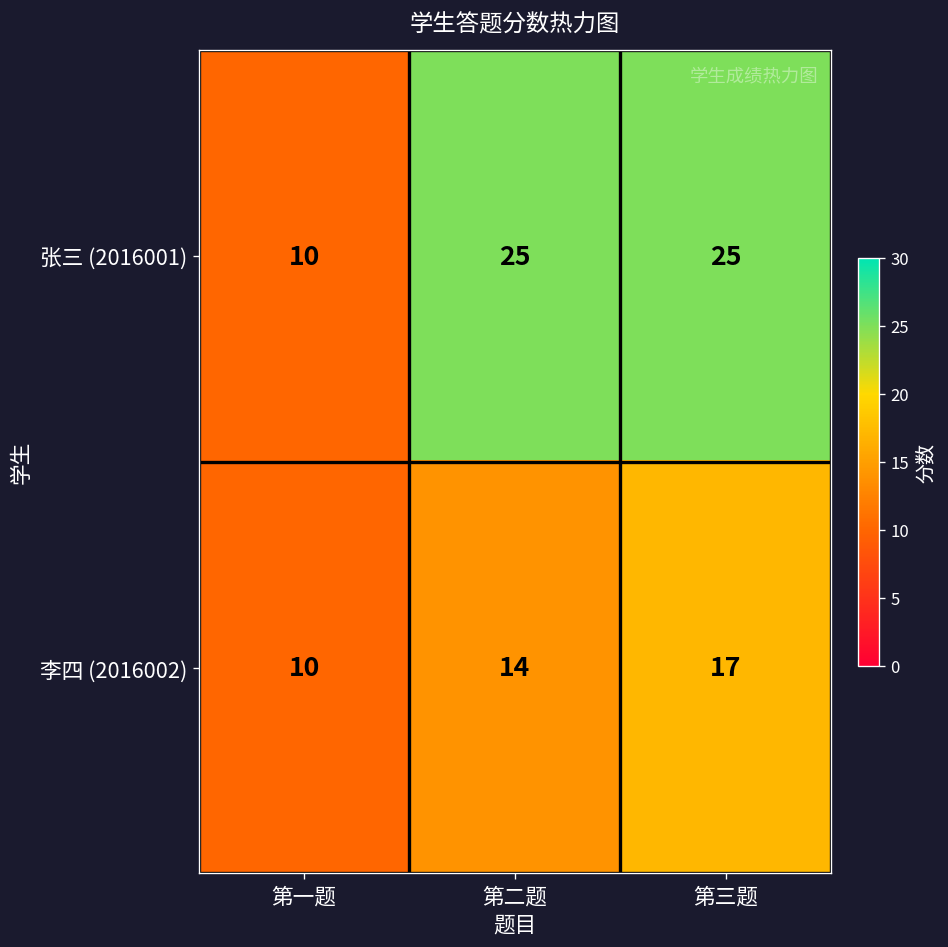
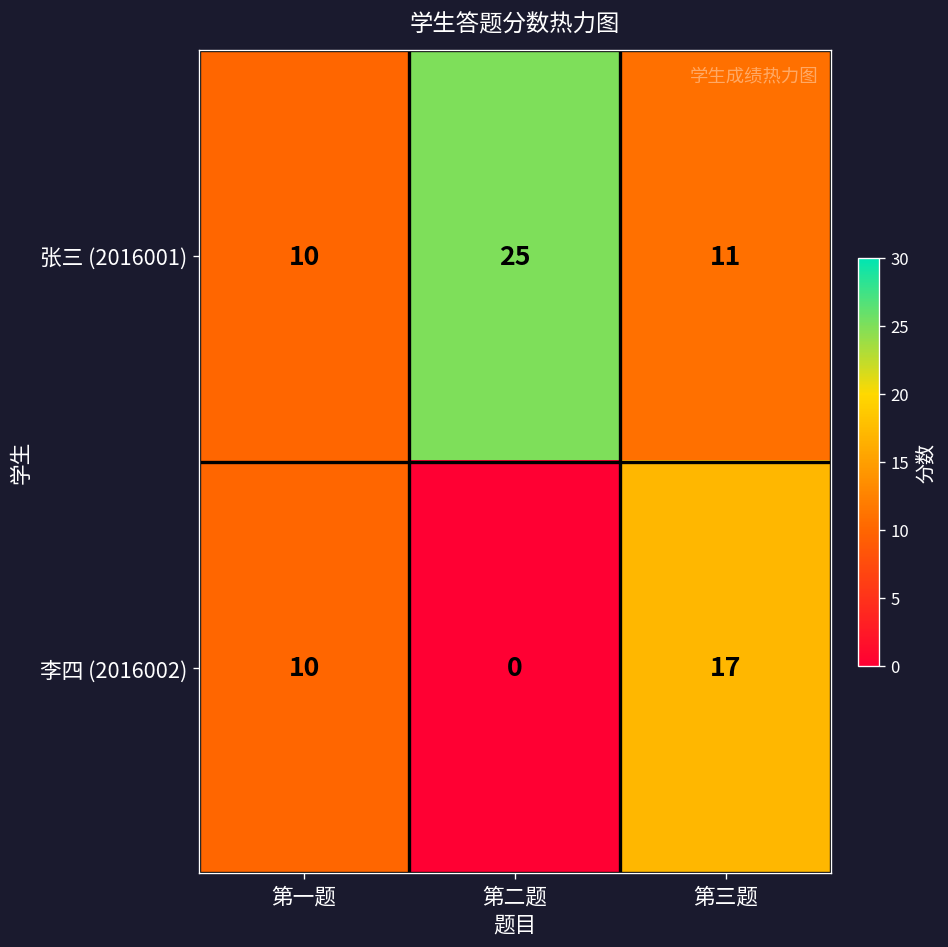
  {
    "张三 (2016001)": {
      "第一题": 10,
      "第二题": 25,
-     "第三题": 25
+     "第三题": 11
    },
    "李四 (2016002)": {
      "第一题": 10,
-     "第二题": 14,
+     "第二题": 0,
      "第三题": 17
    }
  }
